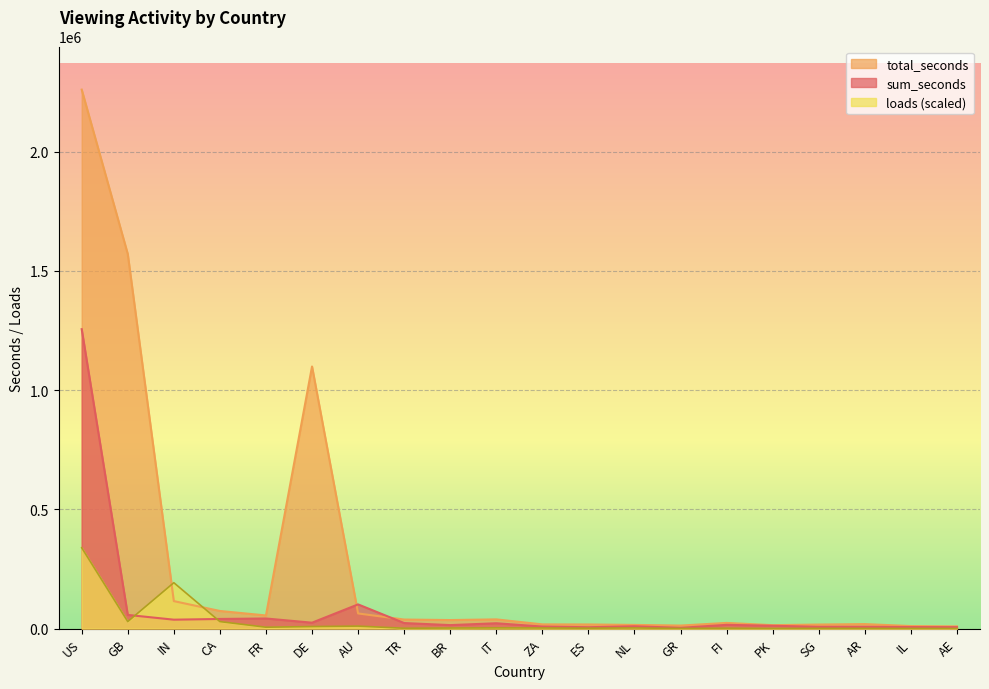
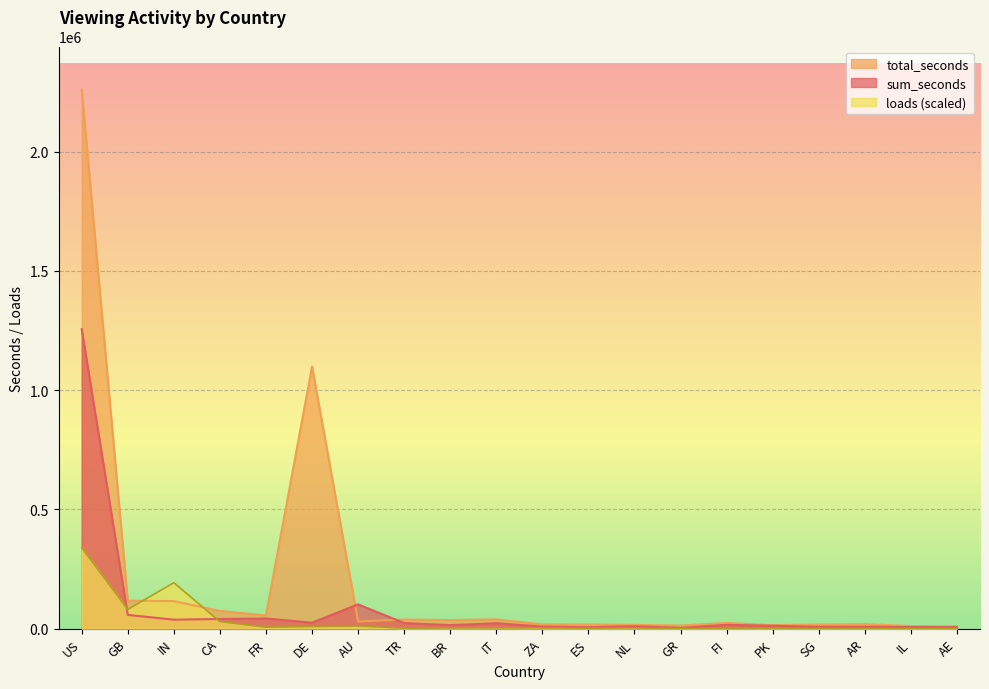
  {
    "total_seconds": {
      "US": 2260000,
-     "GB": 1570000,
+     "GB": 120000,
      "IN": 120000,
      "CA": 70000,
      "FR": 60000,
      "DE": 1100000,
-     "AU": 60000,
+     "AU": 30000,
      "TR": 40000,
      "BR": 40000,
      "IT": 40000,
      "ES": 20000,
      "AR": 20000
    },
    "sum_seconds": {
      "US": 1260000,
      "GB": 60000,
      "IN": 40000,
      "CA": 40000,
      "FR": 40000,
      "DE": 20000,
      "AU": 100000,
      "TR": 20000,
      "BR": 10000,
      "IT": 20000
    },
    "loads (scaled)": {
      "US": 340000,
-     "GB": 30000,
+     "GB": 80000,
      "IN": 190000,
      "CA": 30000,
      "FR": 10000,
      "DE": 10000,
      "AU": 10000,
      "TR": 0,
      "BR": 0,
      "IT": 0,
      "FI": 0,
      "PK": 0
    }
  }
